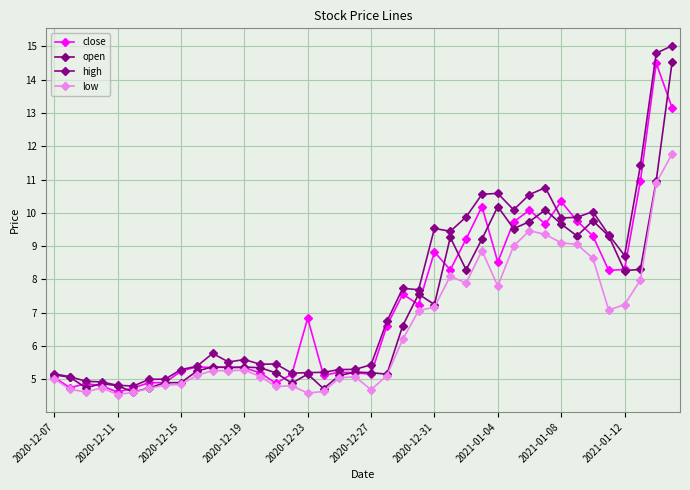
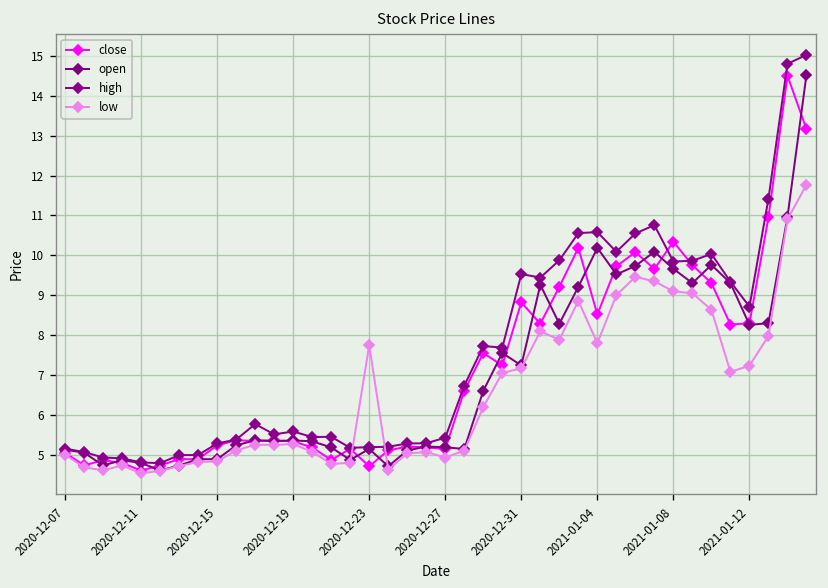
  {
    "close": {
-     "2020-12-23": 6.8,
+     "2020-12-23": 4.7,
      "2020-12-31": 8.8,
      "2021-01-04": 8.5,
      "2021-01-08": 10.3
    },
    "low": {
-     "2020-12-23": 4.6,
-     "2020-12-27": 4.7,
+     "2020-12-23": 7.8,
+     "2020-12-27": 4.9,
      "2021-01-04": 7.8,
      "2021-01-08": 9.1,
      "2021-01-12": 7.2
    }
  }
